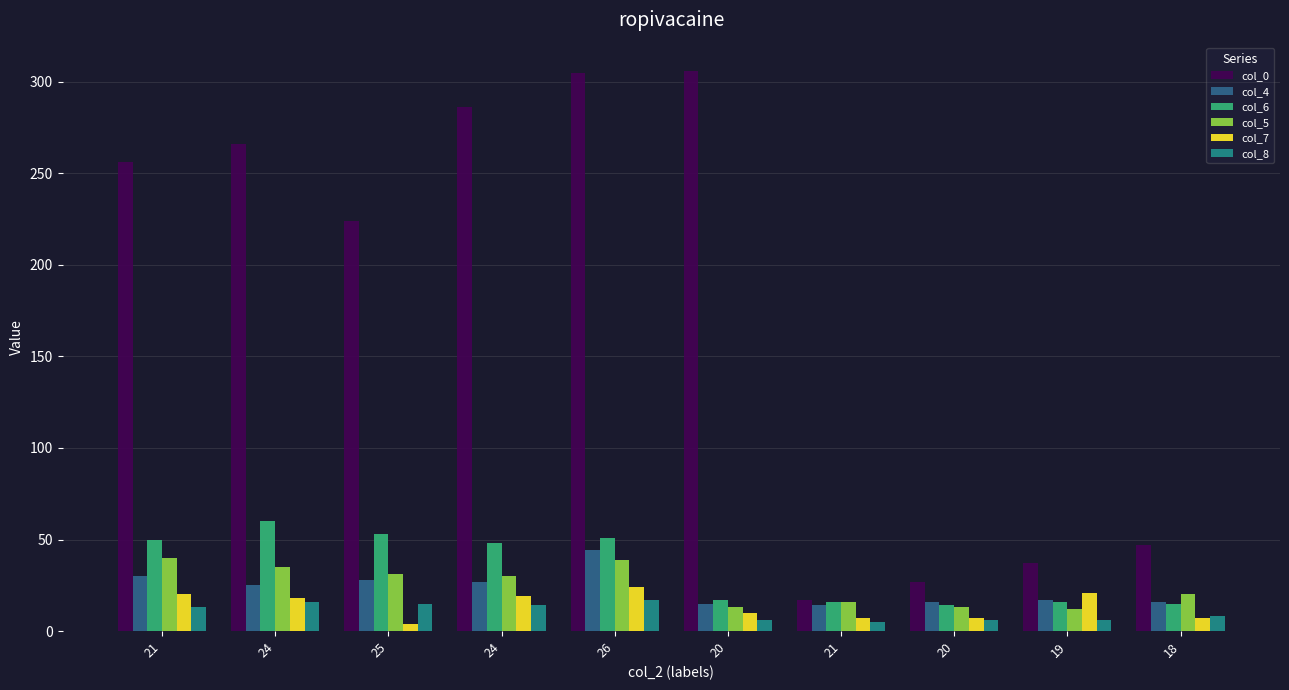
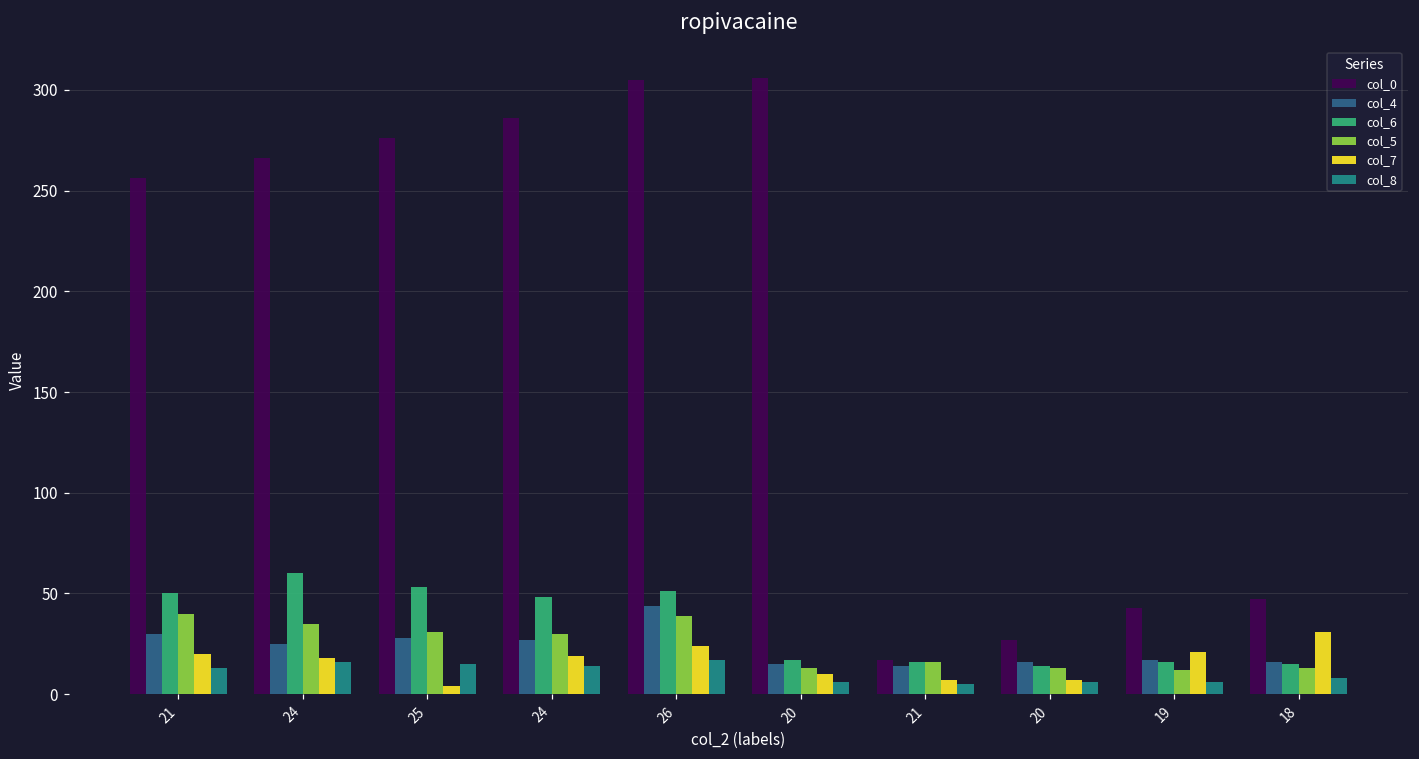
  {
    "col_0": {
-     "25": 224,
+     "25": 276,
      "26": 305,
-     "19": 37,
+     "19": 43,
      "18": 47
    },
    "col_5": {
      "25": 31,
      "26": 39,
      "19": 12,
-     "18": 20
+     "18": 13
    },
    "col_7": {
      "25": 4,
      "26": 24,
      "19": 21,
-     "18": 7
+     "18": 31
    }
  }
